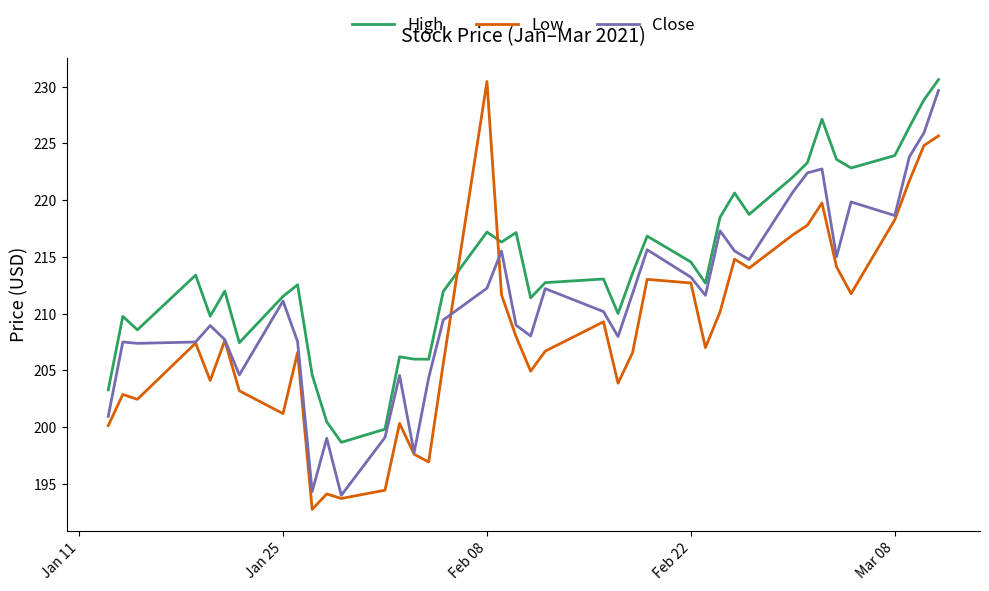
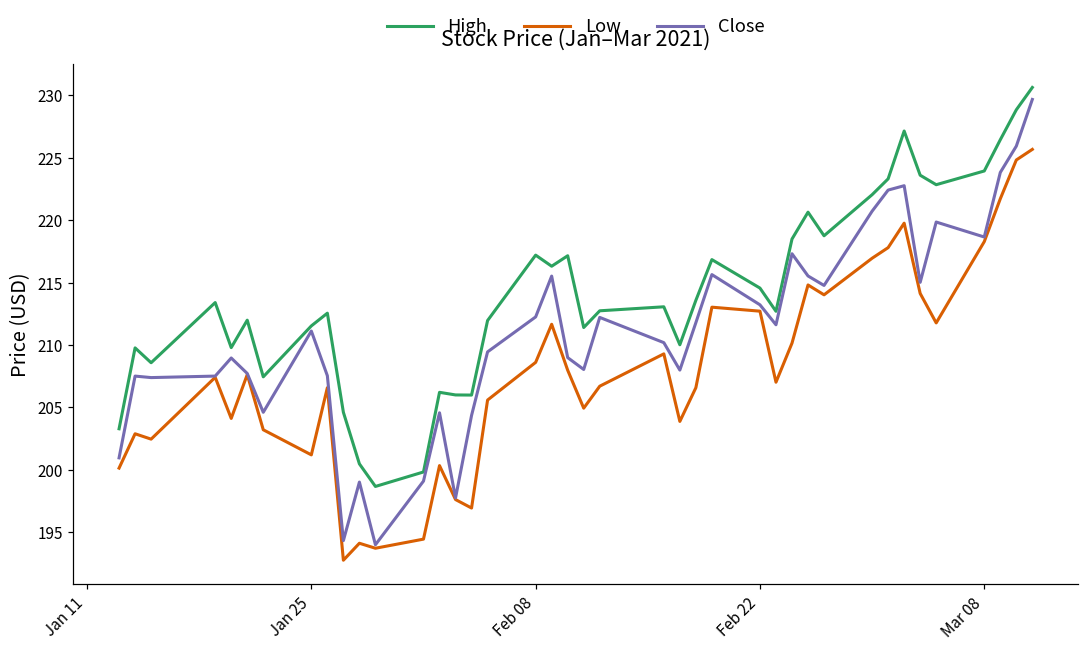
  {
    "High": {
      "Jan 25": 211.5,
      "Feb 08": 217.2,
      "Feb 22": 214.6,
      "Mar 08": 223.9
    },
    "Low": {
      "Jan 25": 201.2,
-     "Feb 08": 230.5,
+     "Feb 08": 208.6,
      "Feb 22": 212.7,
      "Mar 08": 218.3
    },
    "Close": {
      "Jan 25": 211.1,
      "Feb 08": 212.3,
      "Feb 22": 213.2,
      "Mar 08": 218.7
    }
  }
